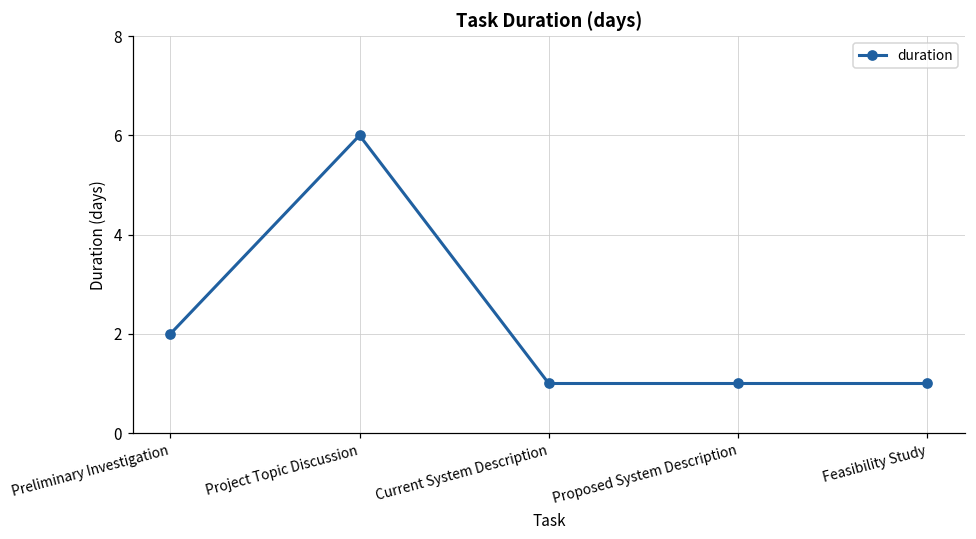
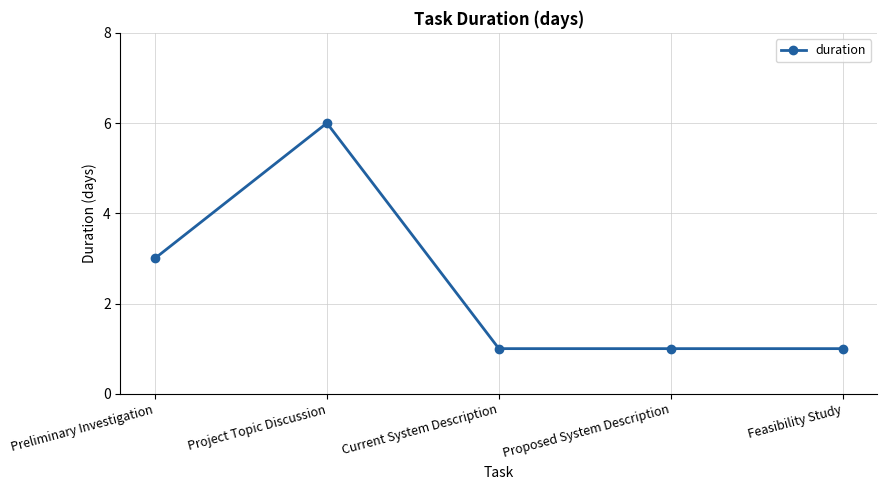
  {
-   "Preliminary Investigation": 2,
+   "Preliminary Investigation": 3,
    "Project Topic Discussion": 6,
    "Current System Description": 1,
    "Proposed System Description": 1,
    "Feasibility Study": 1
  }
